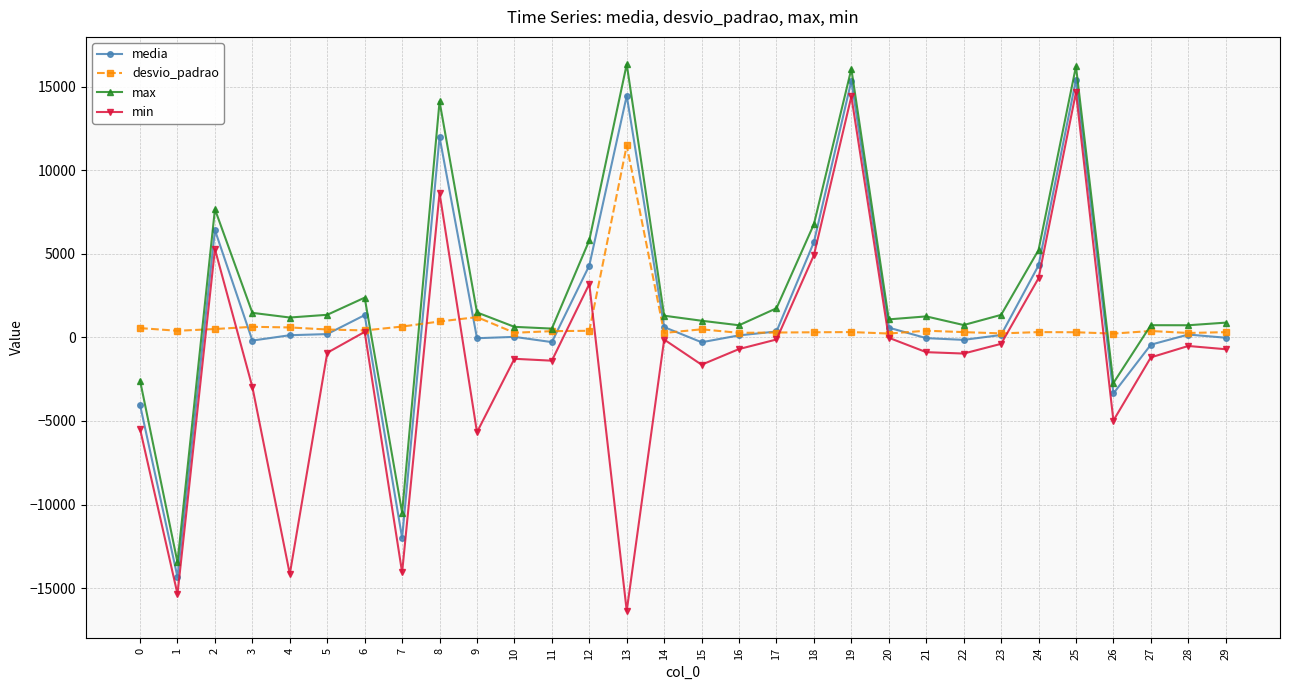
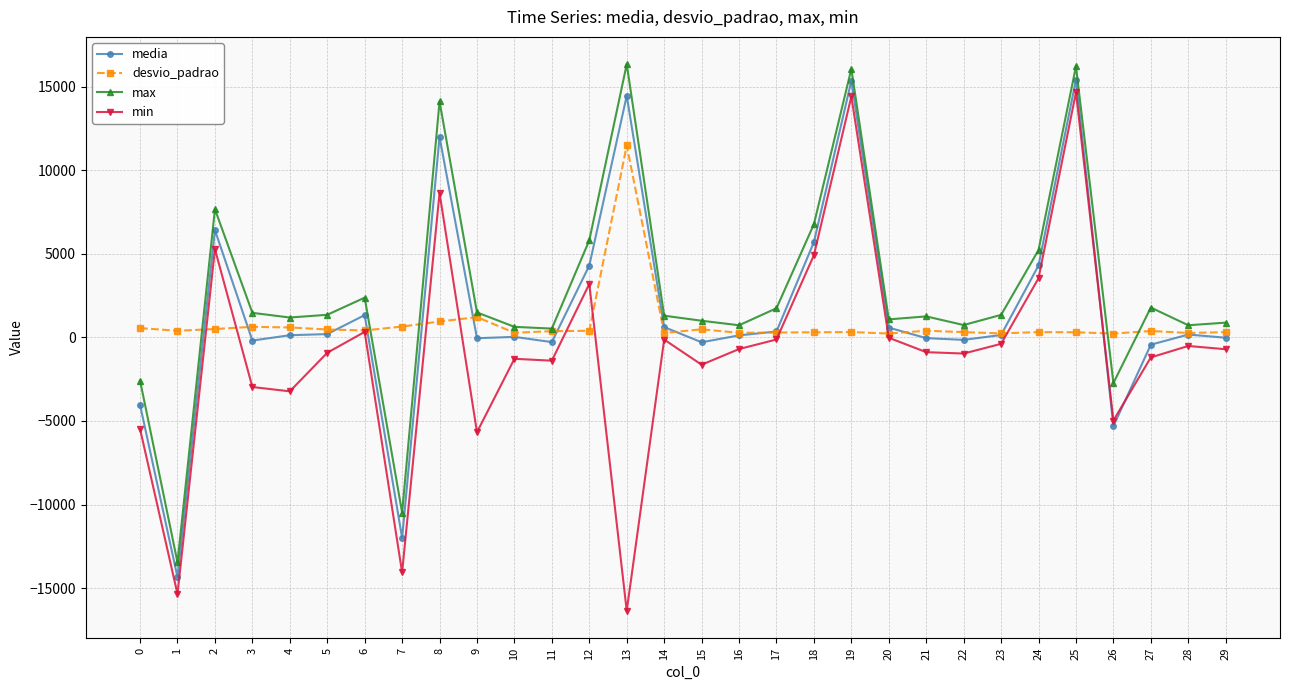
  {
    "media": {
      "0": -4000,
      "1": -14300,
      "2": 6400,
      "3": -200,
      "4": 100,
      "5": 200,
      "6": 1300,
      "7": -12000,
      "8": 12000,
      "9": 0,
      "10": 0,
      "11": -300,
      "12": 4300,
      "13": 14500,
      "14": 600,
      "15": -300,
      "16": 100,
      "18": 5700,
      "19": 15400,
      "20": 600,
      "21": 0,
      "22": -100,
      "24": 4300,
      "25": 15400,
-     "26": -3400,
+     "26": -5300,
      "27": -400,
      "29": 0
    },
    "desvio_padrao": {
      "0": 600,
      "1": 400,
      "2": 500,
      "3": 600,
      "4": 600,
      "5": 500,
      "7": 600,
      "8": 1000,
      "9": 1200,
      "10": 300,
      "11": 400,
      "12": 400,
      "13": 11500,
      "14": 300,
      "15": 500,
      "16": 300,
      "18": 300,
      "19": 300,
      "20": 200,
      "21": 400,
      "22": 300,
      "24": 300,
      "25": 300,
      "26": 200,
      "27": 400,
      "29": 300
    },
    "max": {
      "0": -2600,
      "1": -13500,
      "2": 7700,
      "3": 1500,
      "4": 1200,
      "5": 1400,
      "6": 2400,
      "7": -10500,
      "8": 14100,
      "9": 1500,
      "10": 600,
      "11": 500,
      "12": 5800,
      "13": 16300,
      "14": 1300,
      "15": 1000,
      "16": 700,
      "17": 1700,
      "18": 6800,
      "19": 16100,
      "20": 1100,
      "21": 1300,
      "22": 700,
      "23": 1300,
      "24": 5200,
      "25": 16200,
      "26": -2700,
-     "27": 700,
+     "27": 1800,
      "28": 700,
      "29": 900
    },
    "min": {
      "0": -5500,
      "1": -15400,
      "2": 5300,
      "3": -3000,
-     "4": -14200,
+     "4": -3200,
      "5": -900,
      "7": -14100,
      "8": 8600,
      "9": -5700,
      "10": -1300,
      "11": -1400,
      "12": 3200,
      "13": -16400,
      "14": -100,
      "15": -1600,
      "16": -700,
      "17": -100,
      "18": 4900,
      "19": 14400,
      "20": 0,
      "21": -900,
      "22": -1000,
      "23": -400,
      "24": 3500,
      "25": 14700,
      "26": -5000,
      "27": -1200,
      "28": -500,
      "29": -700
    }
  }
